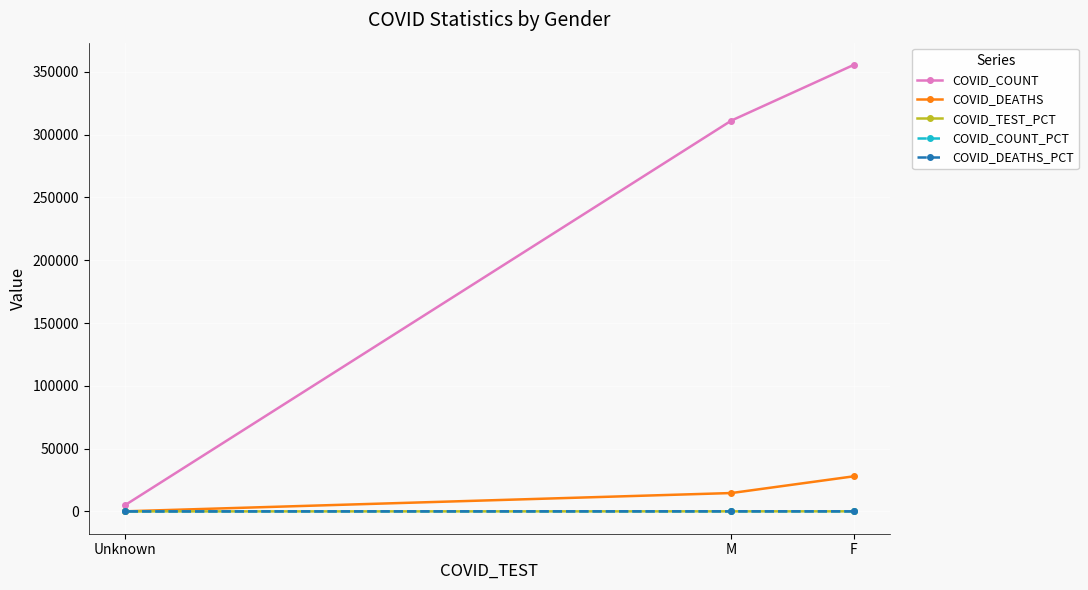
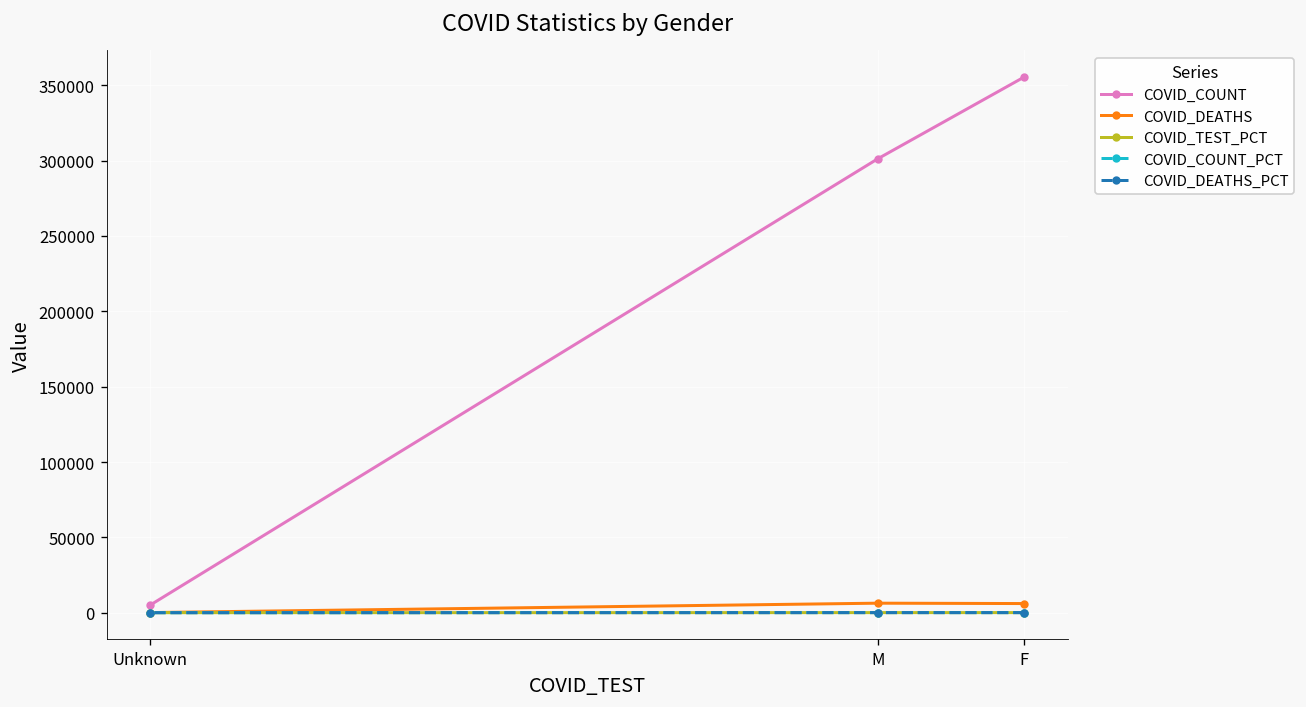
  {
    "COVID_COUNT": {
      "Unknown": 5000,
-     "M": 311000,
+     "M": 301000,
      "F": 356000
    },
    "COVID_DEATHS": {
-     "M": 15000,
-     "F": 28000
+     "M": 6000,
+     "F": 6000
    },
    "COVID_DEATHS_PCT": {
      "M": 0,
      "F": 0
    }
  }
